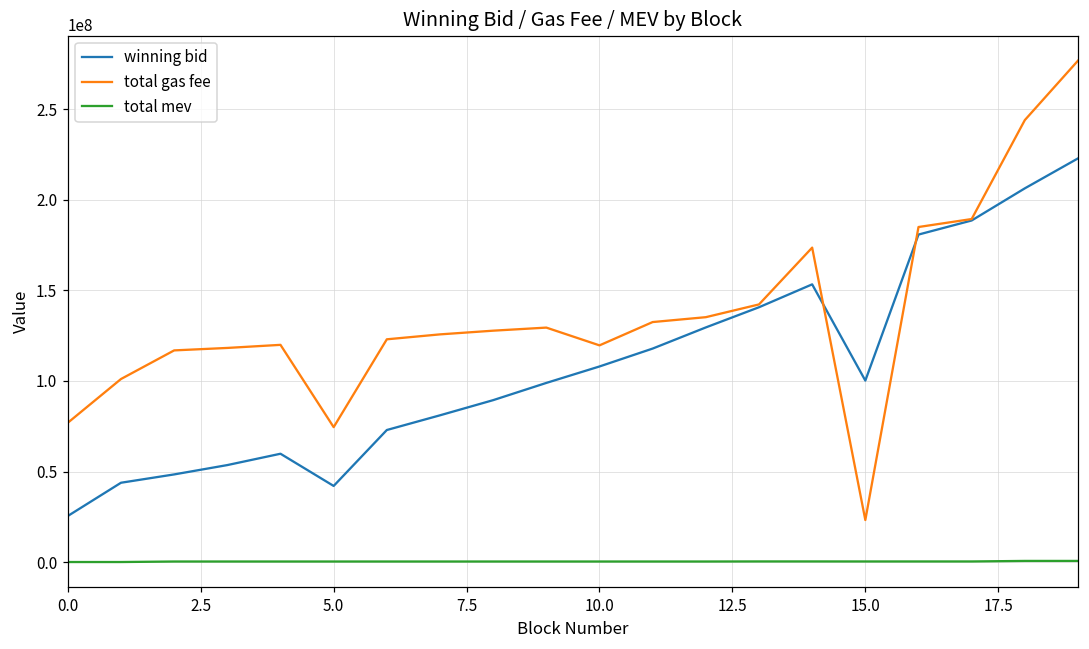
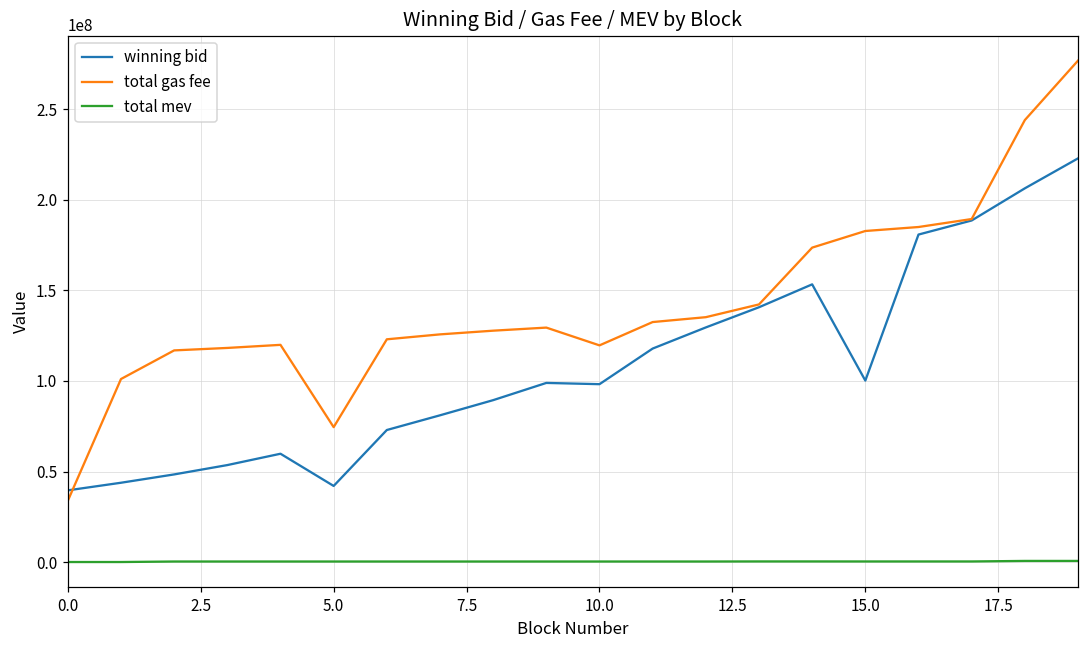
  {
    "winning bid": {
-     "0.0": 25000000,
+     "0.0": 40000000,
      "5.0": 42000000,
-     "10.0": 108000000,
+     "10.0": 98000000,
      "15.0": 100000000
    },
    "total gas fee": {
-     "0.0": 77000000,
+     "0.0": 34000000,
      "5.0": 74000000,
      "10.0": 120000000,
-     "15.0": 23000000
+     "15.0": 183000000
    },
    "total mev": {
      "0.0": 0,
      "5.0": 0,
      "10.0": 0,
      "15.0": 0
    }
  }
